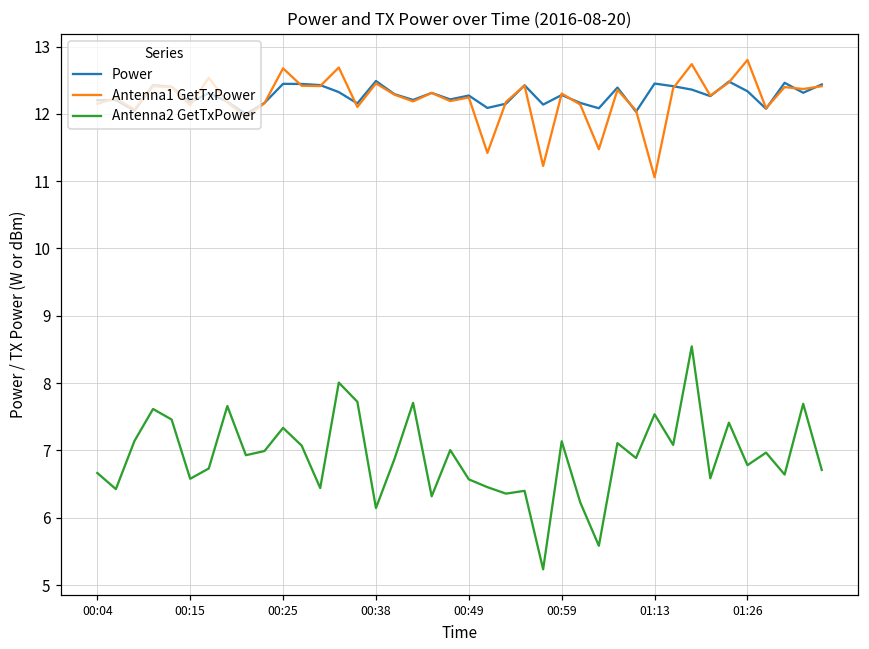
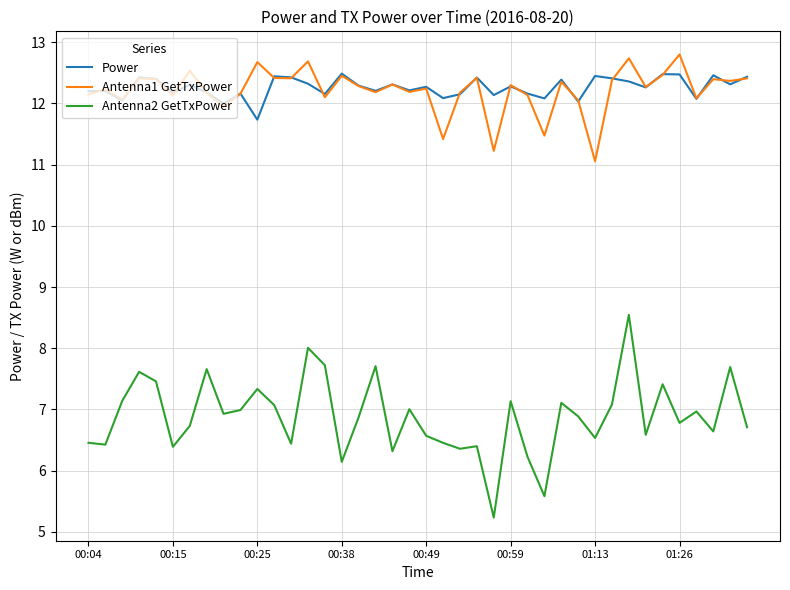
  {
    "Power": {
-     "00:25": 12.4,
+     "00:25": 11.7,
      "01:13": 12.4,
-     "01:26": 12.3
+     "01:26": 12.5
    },
    "Antenna1 GetTxPower": {
      "00:25": 12.7,
      "01:13": 11.1,
      "01:26": 12.8
    },
    "Antenna2 GetTxPower": {
-     "00:04": 6.7,
-     "00:15": 6.6,
+     "00:04": 6.5,
+     "00:15": 6.4,
      "00:25": 7.3,
      "00:38": 6.1,
      "00:49": 6.6,
      "00:59": 7.1,
-     "01:13": 7.5,
+     "01:13": 6.5,
      "01:26": 6.8
    }
  }
